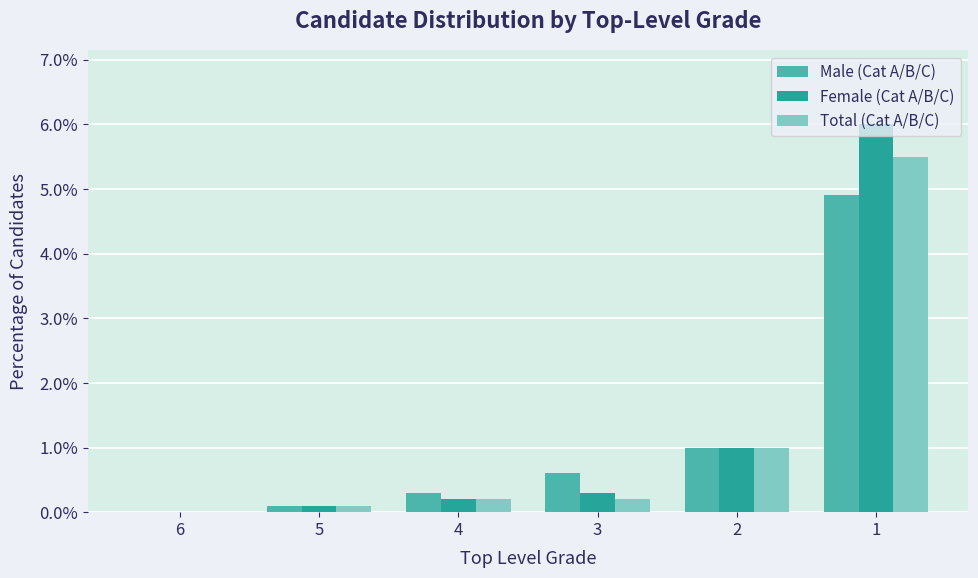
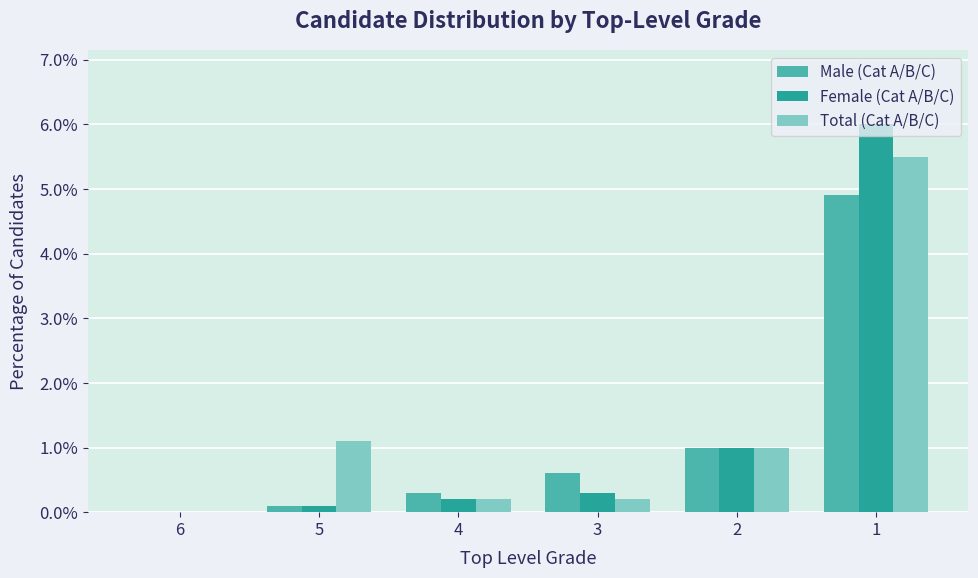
  {
    "Total (Cat A/B/C)": {
      "6": "0.0%",
-     "5": "0.1%",
+     "5": "1.1%",
      "4": "0.2%",
      "3": "0.2%",
      "2": "1.0%",
      "1": "5.5%"
    }
  }
